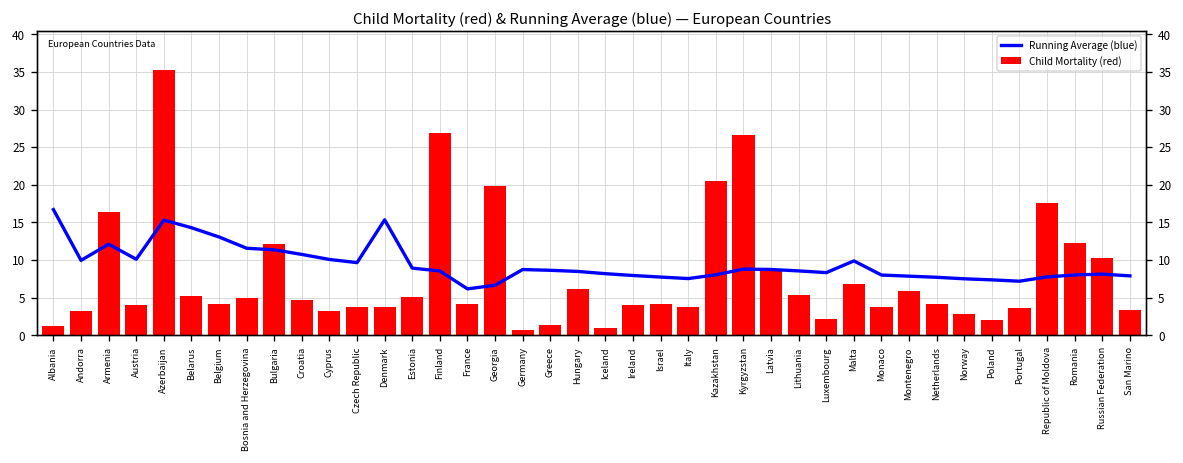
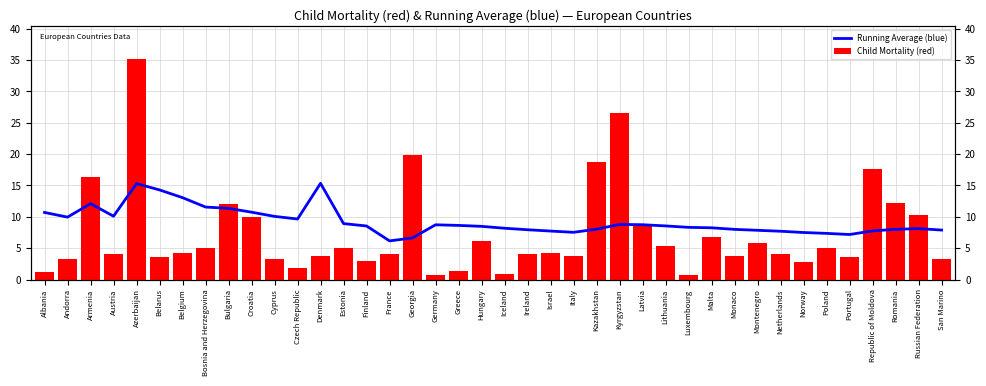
  {
    "Running Average (blue)": {
-     "Albania": 17,
+     "Albania": 11,
      "Andorra": 10,
      "Armenia": 12,
      "Austria": 10,
      "Azerbaijan": 15,
      "Belarus": 14,
      "Belgium": 13,
      "Bosnia and Herzegovina": 12,
      "Bulgaria": 11,
      "Croatia": 11,
      "Cyprus": 10,
      "Czech Republic": 10,
      "Denmark": 15,
      "Estonia": 9,
      "Finland": 9,
      "France": 6,
      "Georgia": 7,
      "Germany": 9,
      "Greece": 9,
      "Hungary": 8,
      "Iceland": 8,
      "Ireland": 8,
      "Israel": 8,
      "Italy": 8,
      "Kazakhstan": 8,
      "Kyrgyzstan": 9,
      "Latvia": 9,
      "Lithuania": 9,
      "Luxembourg": 8,
-     "Malta": 10,
+     "Malta": 8,
      "Monaco": 8,
      "Montenegro": 8,
      "Netherlands": 8,
      "Norway": 8,
      "Poland": 7,
      "Portugal": 7,
      "Republic of Moldova": 8,
      "Romania": 8,
      "Russian Federation": 8,
      "San Marino": 8
    },
    "Child Mortality (red)": {
      "Albania": 1,
      "Andorra": 3,
      "Armenia": 16,
      "Austria": 4,
      "Azerbaijan": 35,
-     "Belarus": 5,
+     "Belarus": 4,
      "Belgium": 4,
      "Bosnia and Herzegovina": 5,
      "Bulgaria": 12,
-     "Croatia": 5,
+     "Croatia": 10,
      "Cyprus": 3,
-     "Czech Republic": 4,
+     "Czech Republic": 2,
      "Denmark": 4,
      "Estonia": 5,
-     "Finland": 27,
+     "Finland": 3,
      "France": 4,
      "Georgia": 20,
      "Germany": 1,
      "Greece": 1,
      "Hungary": 6,
      "Iceland": 1,
      "Ireland": 4,
      "Israel": 4,
      "Italy": 4,
-     "Kazakhstan": 21,
+     "Kazakhstan": 19,
      "Kyrgyzstan": 27,
      "Latvia": 9,
      "Lithuania": 5,
-     "Luxembourg": 2,
+     "Luxembourg": 1,
      "Malta": 7,
      "Monaco": 4,
      "Montenegro": 6,
      "Netherlands": 4,
      "Norway": 3,
-     "Poland": 2,
+     "Poland": 5,
      "Portugal": 4,
      "Republic of Moldova": 18,
      "Romania": 12,
      "Russian Federation": 10,
      "San Marino": 3
    }
  }
